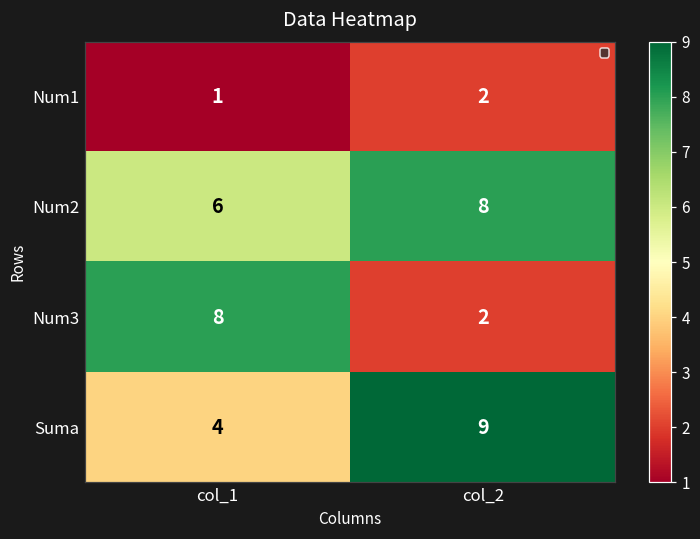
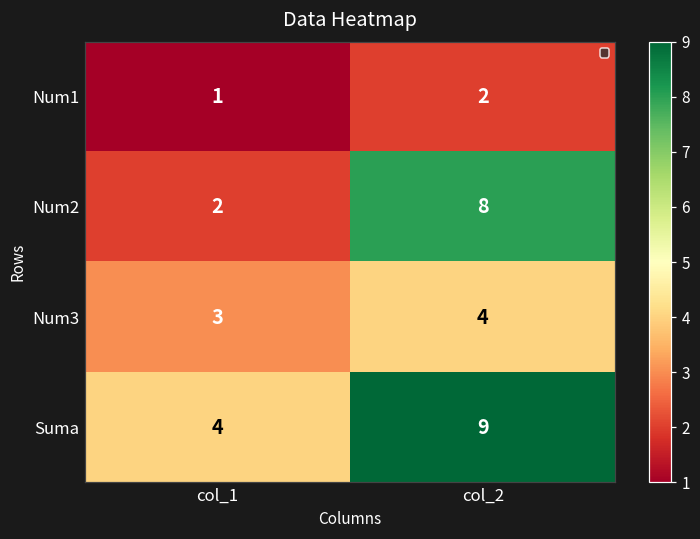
  {
    "Num1": {
      "col_1": 1,
      "col_2": 2
    },
    "Num2": {
-     "col_1": 6,
+     "col_1": 2,
      "col_2": 8
    },
    "Num3": {
-     "col_1": 8,
-     "col_2": 2
+     "col_1": 3,
+     "col_2": 4
    },
    "Suma": {
      "col_1": 4,
      "col_2": 9
    }
  }
